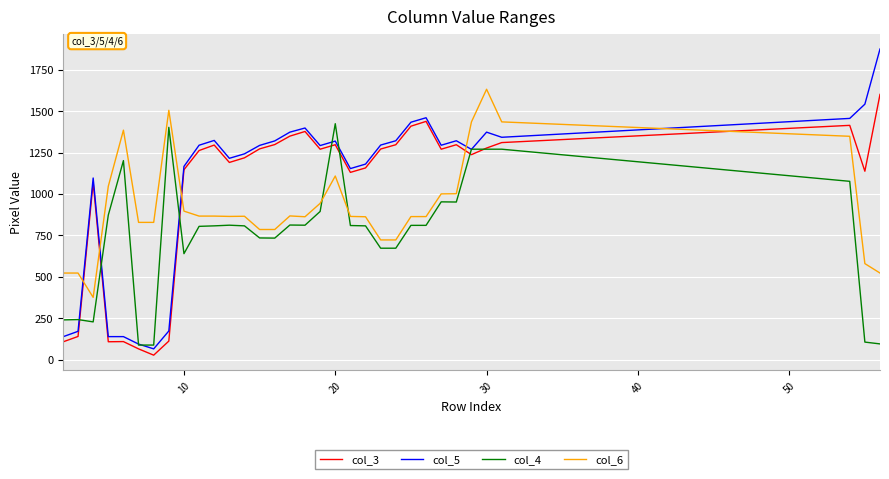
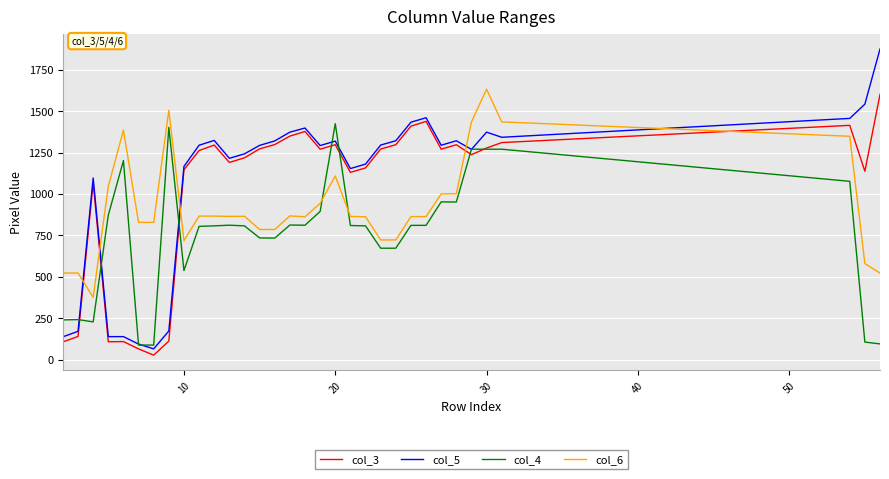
  {
    "col_3": {
      "10": 1150,
      "20": 1300
    },
    "col_5": {
      "10": 1170,
      "20": 1320,
      "30": 1370
    },
    "col_4": {
-     "10": 640,
+     "10": 540,
      "20": 1430
    },
    "col_6": {
-     "10": 900,
+     "10": 720,
      "20": 1110,
      "30": 1630
    }
  }
